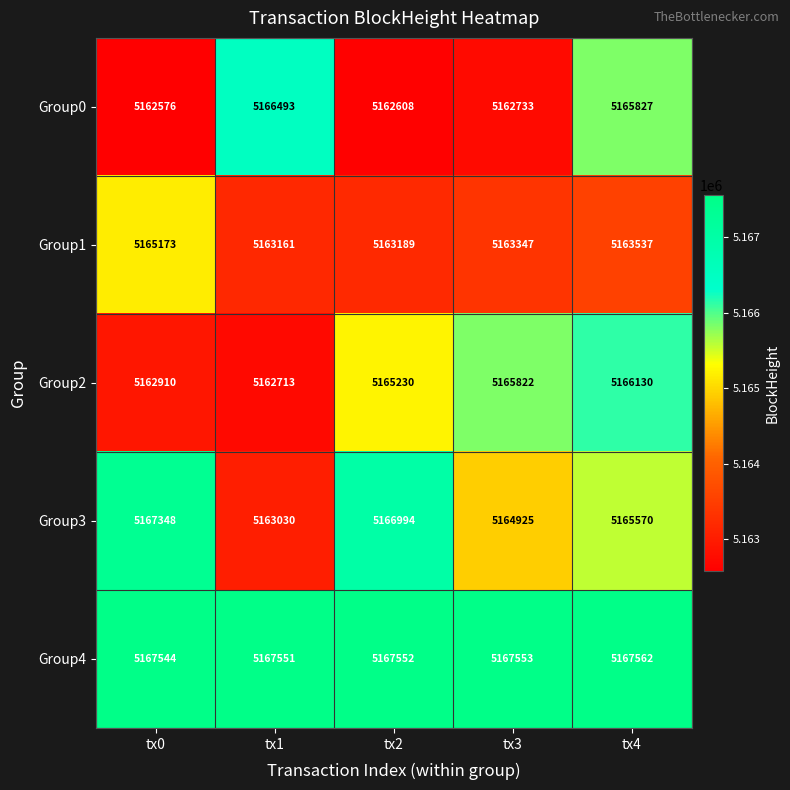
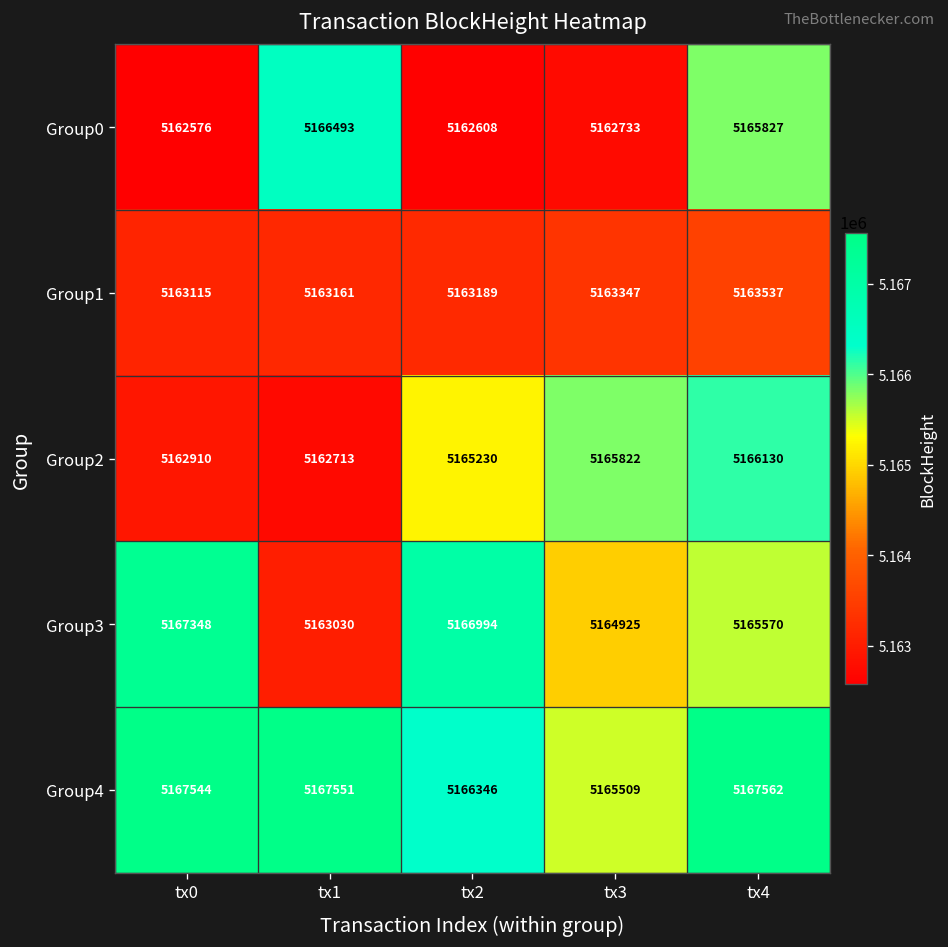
  {
    "Group0": {
      "tx0": 5162576,
      "tx1": 5166493,
      "tx2": 5162608,
      "tx3": 5162733,
      "tx4": 5165827
    },
    "Group1": {
-     "tx0": 5165173,
+     "tx0": 5163115,
      "tx1": 5163161,
      "tx2": 5163189,
      "tx3": 5163347,
      "tx4": 5163537
    },
    "Group2": {
      "tx0": 5162910,
      "tx1": 5162713,
      "tx2": 5165230,
      "tx3": 5165822,
      "tx4": 5166130
    },
    "Group3": {
      "tx0": 5167348,
      "tx1": 5163030,
      "tx2": 5166994,
      "tx3": 5164925,
      "tx4": 5165570
    },
    "Group4": {
      "tx0": 5167544,
      "tx1": 5167551,
-     "tx2": 5167552,
-     "tx3": 5167553,
+     "tx2": 5166346,
+     "tx3": 5165509,
      "tx4": 5167562
    }
  }
